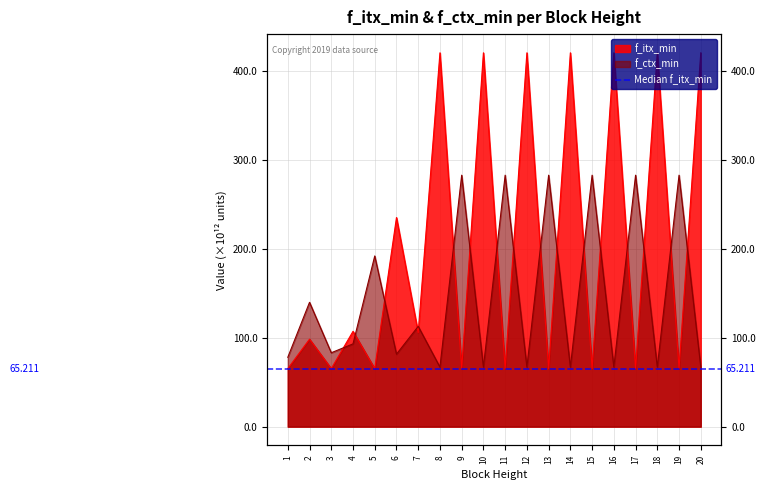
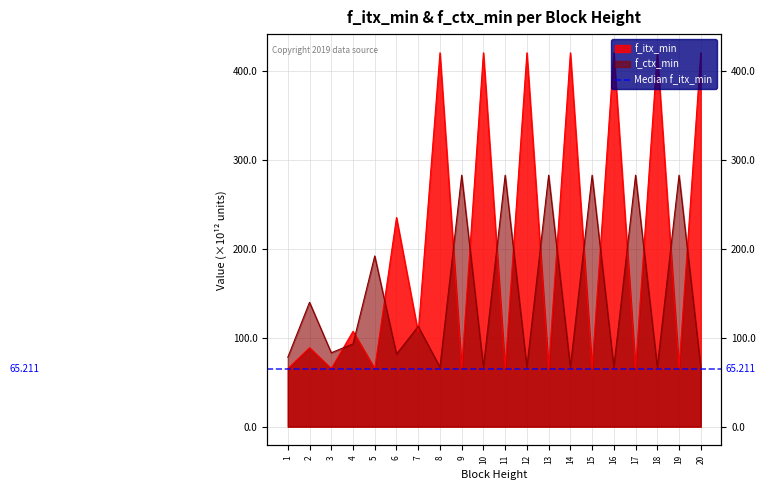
  {
    "f_itx_min": {
      "1": 70,
-     "2": 100,
+     "2": 90,
      "3": 70,
      "4": 110,
      "5": 70,
      "6": 230,
      "7": 110,
      "8": 420,
      "9": 70,
      "10": 420,
      "11": 70,
      "12": 420,
      "13": 70,
      "14": 420,
      "15": 70,
      "17": 70,
      "19": 70
    },
    "f_ctx_min": {
      "1": 80,
      "2": 140,
      "3": 80,
      "4": 90,
      "5": 190,
      "6": 80,
      "7": 110,
      "8": 70,
      "9": 280,
      "10": 70,
      "11": 280,
      "12": 70,
      "13": 280,
      "14": 70,
      "15": 280,
      "16": 70,
      "17": 280,
      "18": 70,
      "19": 280,
      "20": 70
    }
  }
